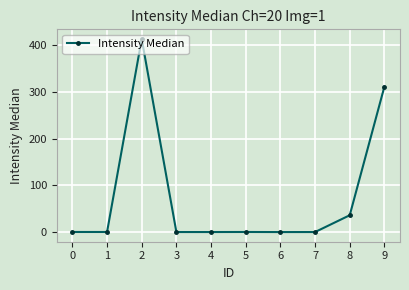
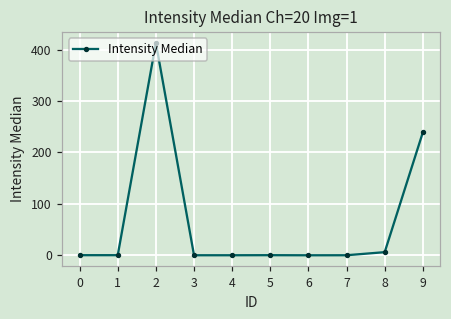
  {
    "0": 0,
    "1": 0,
    "3": 0,
    "4": 0,
    "5": 0,
    "6": 0,
    "7": 0,
-   "8": 40,
-   "9": 310
+   "8": 10,
+   "9": 240
  }
